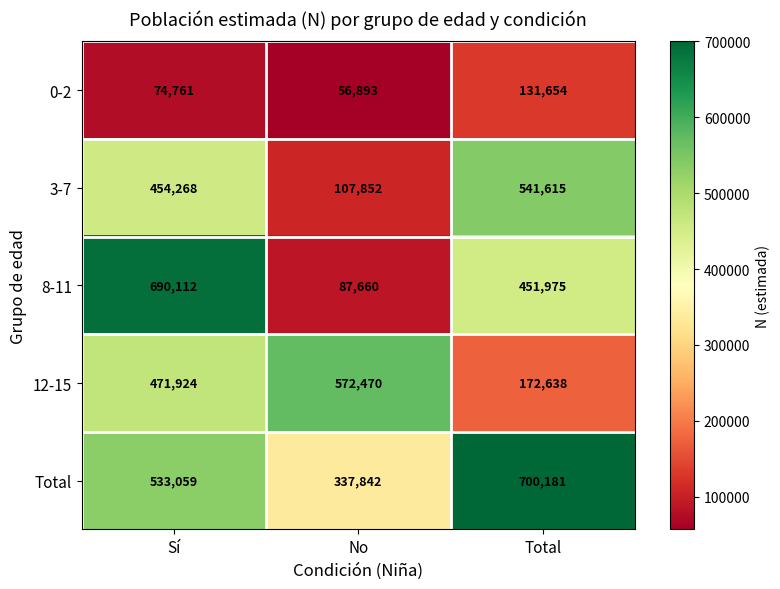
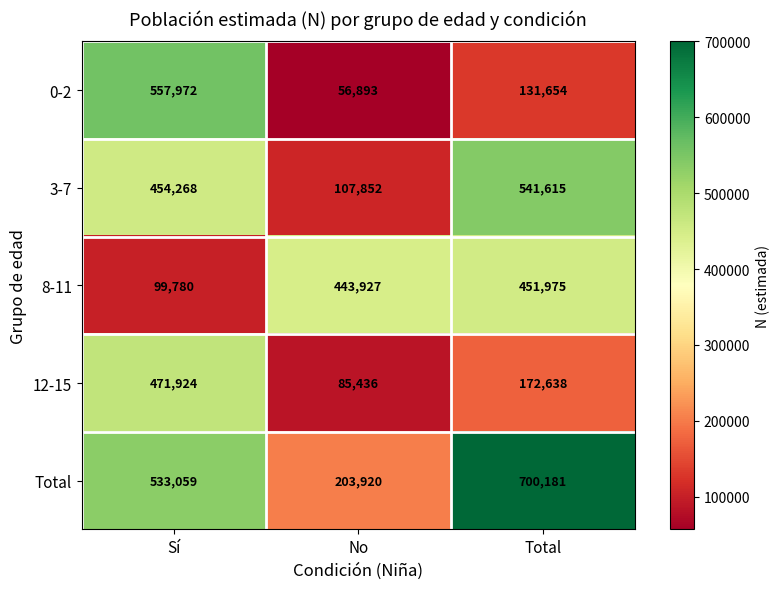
  {
    "0-2": {
-     "Sí": "74,761",
+     "Sí": "557,972",
      "No": "56,893",
      "Total": "131,654"
    },
    "3-7": {
      "Sí": "454,268",
      "No": "107,852",
      "Total": "541,615"
    },
    "8-11": {
-     "Sí": "690,112",
-     "No": "87,660",
+     "Sí": "99,780",
+     "No": "443,927",
      "Total": "451,975"
    },
    "12-15": {
      "Sí": "471,924",
-     "No": "572,470",
+     "No": "85,436",
      "Total": "172,638"
    },
    "Total": {
      "Sí": "533,059",
-     "No": "337,842",
+     "No": "203,920",
      "Total": "700,181"
    }
  }
